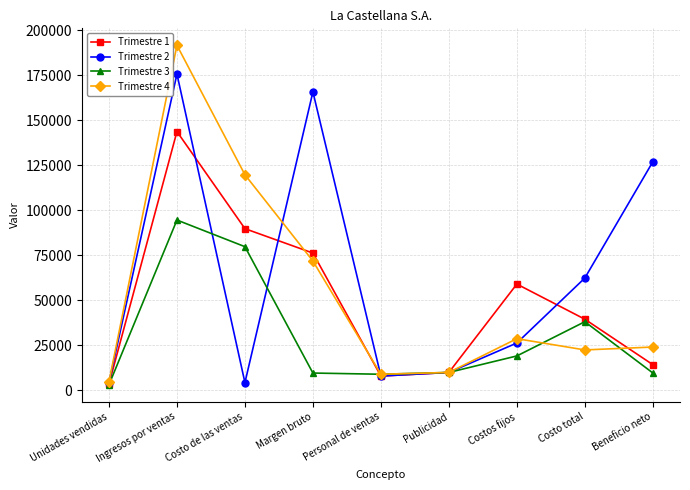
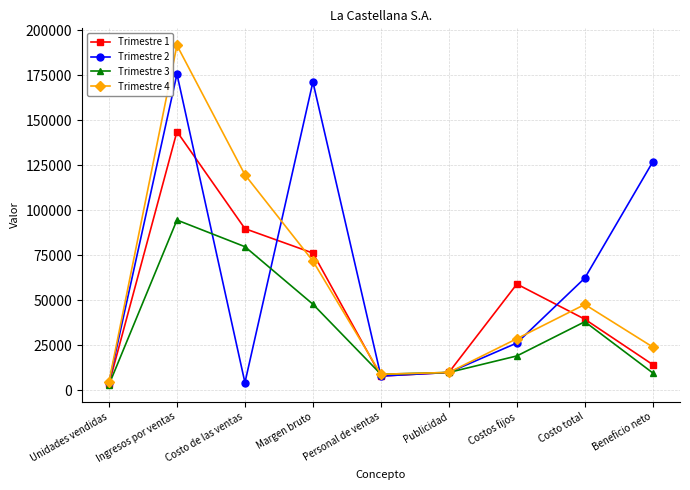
  {
    "Trimestre 1": {
      "Ingresos por ventas": 144000,
      "Costo de las ventas": 90000,
      "Margen bruto": 76000,
      "Costos fijos": 59000,
      "Beneficio neto": 14000
    },
    "Trimestre 2": {
      "Ingresos por ventas": 176000,
      "Costo de las ventas": 4000,
-     "Margen bruto": 166000,
+     "Margen bruto": 171000,
      "Costos fijos": 26000,
      "Costo total": 62000,
      "Beneficio neto": 127000
    },
    "Trimestre 3": {
      "Ingresos por ventas": 95000,
      "Costo de las ventas": 80000,
-     "Margen bruto": 10000,
+     "Margen bruto": 48000,
      "Costos fijos": 19000,
      "Beneficio neto": 10000
    },
    "Trimestre 4": {
      "Ingresos por ventas": 192000,
      "Costo de las ventas": 120000,
      "Margen bruto": 72000,
      "Costos fijos": 29000,
-     "Costo total": 23000,
+     "Costo total": 48000,
      "Beneficio neto": 24000
    }
  }
